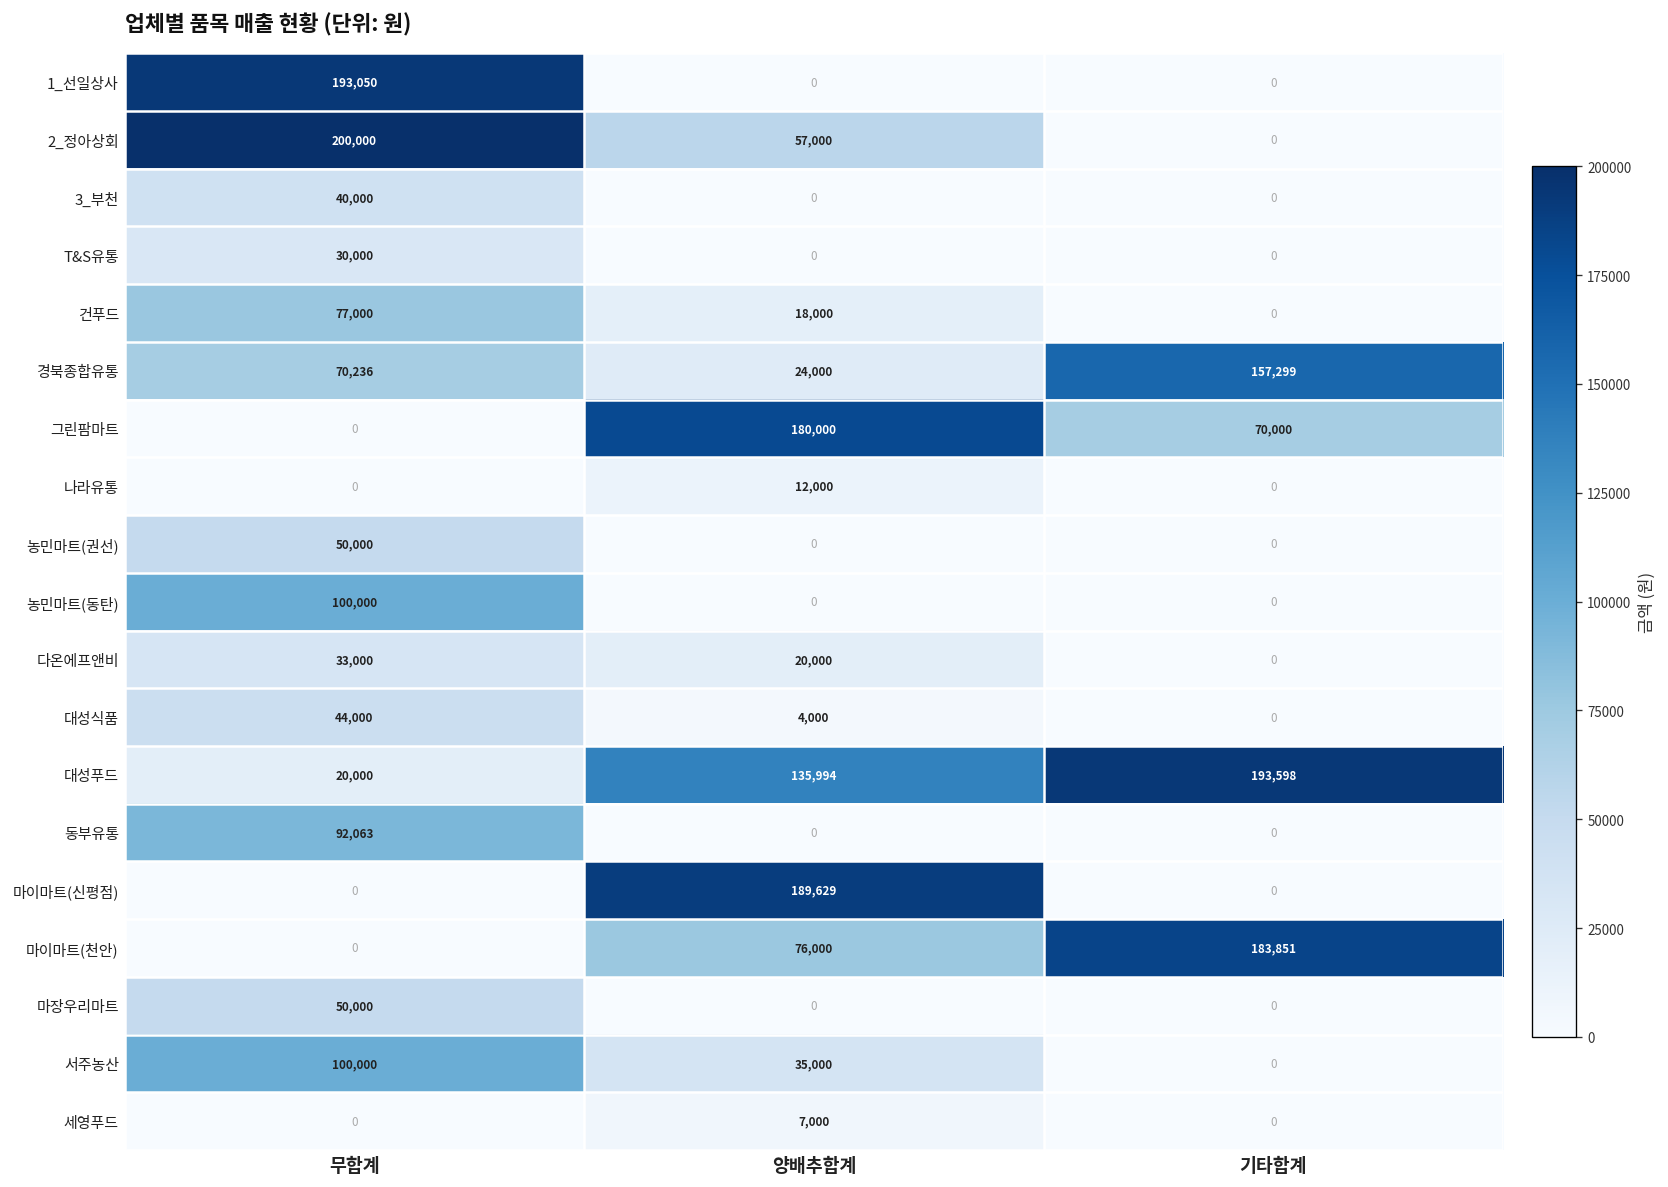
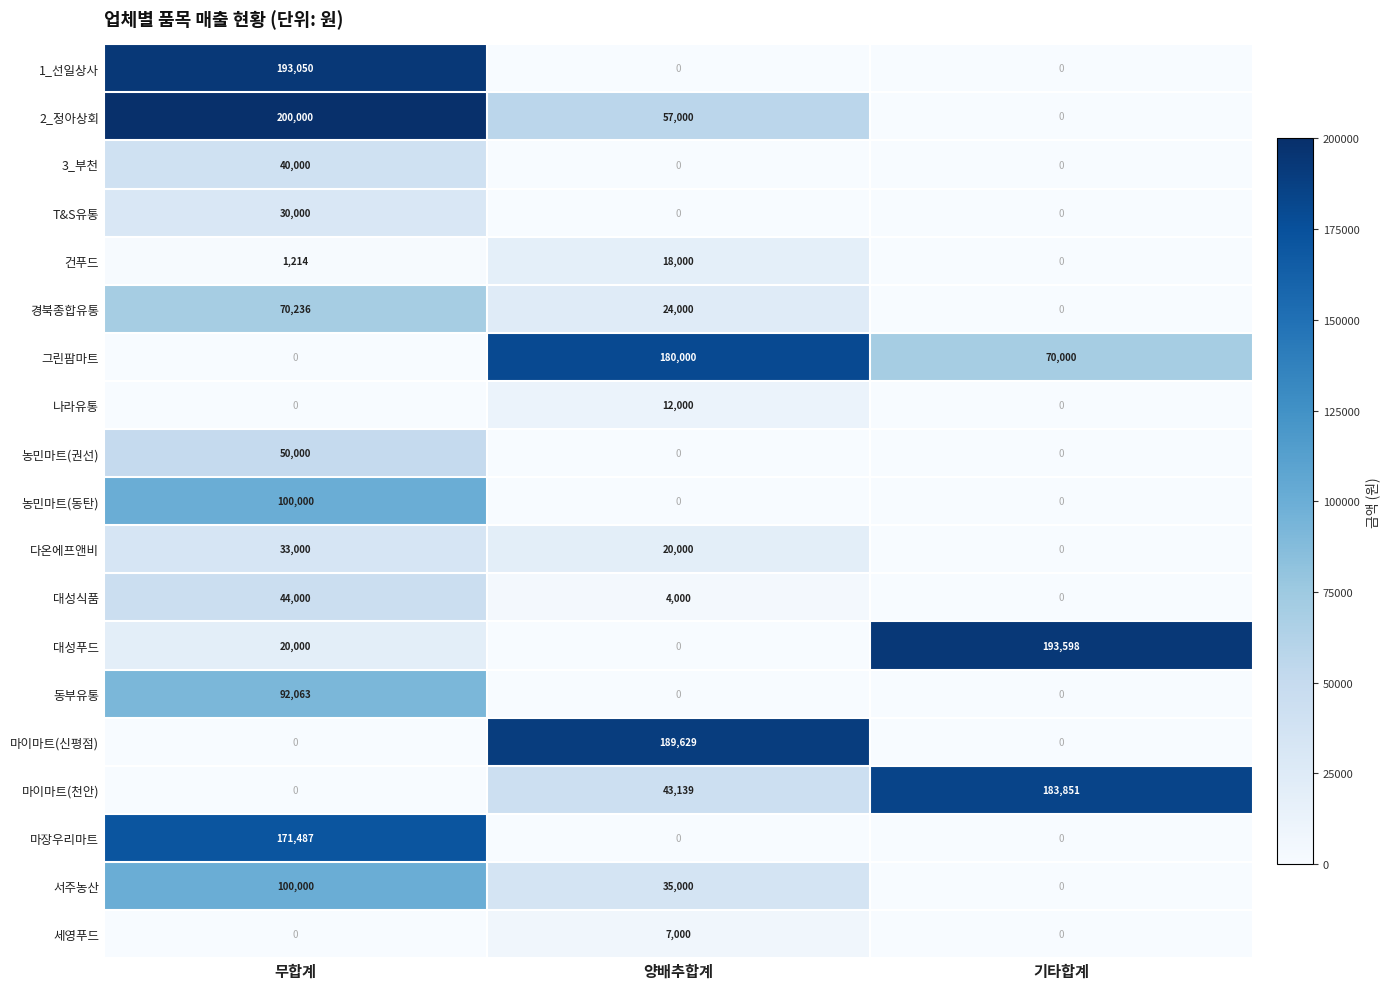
  {
    "1_선일상사": {
      "무합계": "193,050",
      "양배추합계": "0",
      "기타합계": "0"
    },
    "2_정아상회": {
      "무합계": "200,000",
      "양배추합계": "57,000",
      "기타합계": "0"
    },
    "3_부천": {
      "무합계": "40,000",
      "양배추합계": "0",
      "기타합계": "0"
    },
    "T&S유통": {
      "무합계": "30,000",
      "양배추합계": "0",
      "기타합계": "0"
    },
    "건푸드": {
-     "무합계": "77,000",
+     "무합계": "1,214",
      "양배추합계": "18,000",
      "기타합계": "0"
    },
    "경북종합유통": {
      "무합계": "70,236",
      "양배추합계": "24,000",
-     "기타합계": "157,299"
+     "기타합계": "0"
    },
    "그린팜마트": {
      "무합계": "0",
      "양배추합계": "180,000",
      "기타합계": "70,000"
    },
    "나라유통": {
      "무합계": "0",
      "양배추합계": "12,000",
      "기타합계": "0"
    },
    "농민마트(권선)": {
      "무합계": "50,000",
      "양배추합계": "0",
      "기타합계": "0"
    },
    "농민마트(동탄)": {
      "무합계": "100,000",
      "양배추합계": "0",
      "기타합계": "0"
    },
    "다온에프앤비": {
      "무합계": "33,000",
      "양배추합계": "20,000",
      "기타합계": "0"
    },
    "대성식품": {
      "무합계": "44,000",
      "양배추합계": "4,000",
      "기타합계": "0"
    },
    "대성푸드": {
      "무합계": "20,000",
-     "양배추합계": "135,994",
+     "양배추합계": "0",
      "기타합계": "193,598"
    },
    "동부유통": {
      "무합계": "92,063",
      "양배추합계": "0",
      "기타합계": "0"
    },
    "마이마트(신평점)": {
      "무합계": "0",
      "양배추합계": "189,629",
      "기타합계": "0"
    },
    "마이마트(천안)": {
      "무합계": "0",
-     "양배추합계": "76,000",
+     "양배추합계": "43,139",
      "기타합계": "183,851"
    },
    "마장우리마트": {
-     "무합계": "50,000",
+     "무합계": "171,487",
      "양배추합계": "0",
      "기타합계": "0"
    },
    "서주농산": {
      "무합계": "100,000",
      "양배추합계": "35,000",
      "기타합계": "0"
    },
    "세영푸드": {
      "무합계": "0",
      "양배추합계": "7,000",
      "기타합계": "0"
    }
  }
